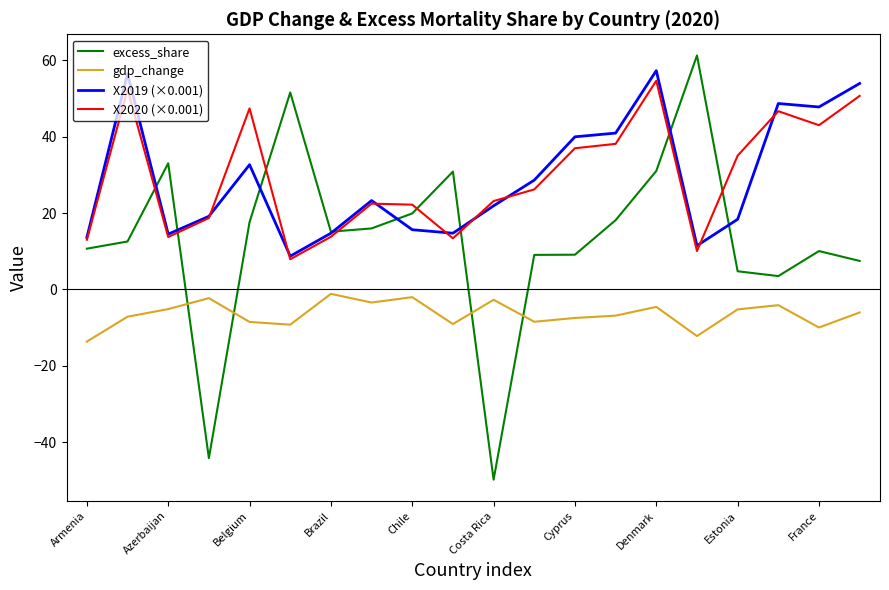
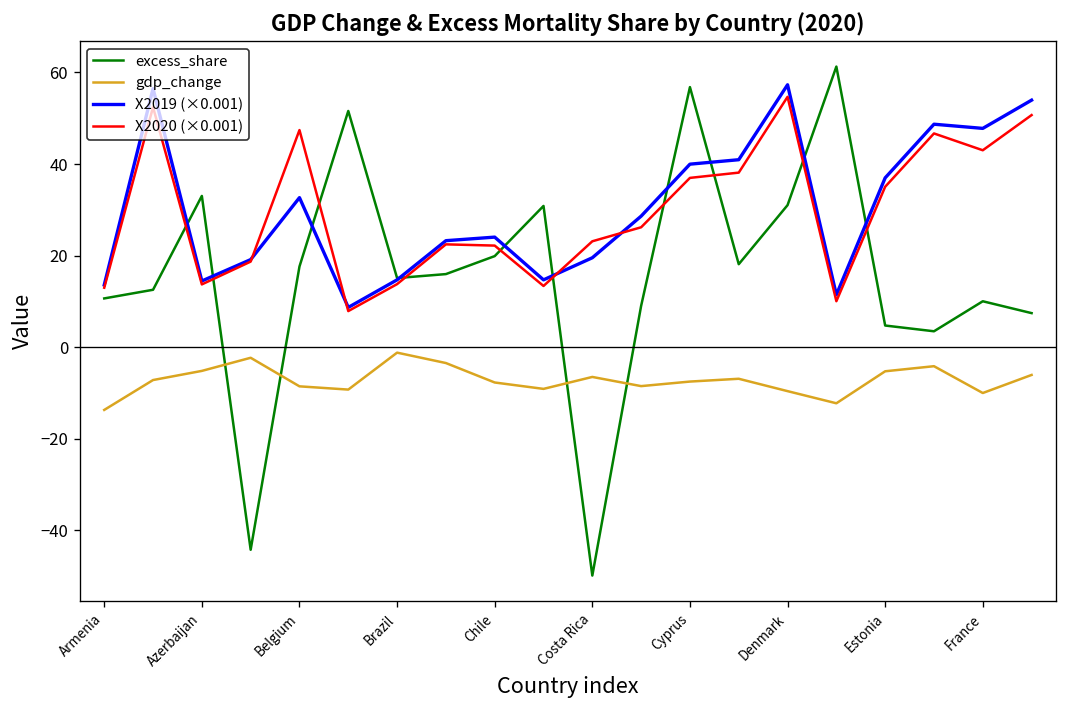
  {
    "excess_share": {
      "Armenia": 11,
      "Azerbaijan": 33,
      "Belgium": 18,
      "Chile": 20,
      "Costa Rica": -50,
-     "Cyprus": 9,
+     "Cyprus": 57,
      "Denmark": 31,
      "Estonia": 5,
      "France": 10
    },
    "gdp_change": {
      "Armenia": -14,
      "Azerbaijan": -5,
      "Belgium": -9,
      "Brazil": -1,
-     "Chile": -2,
-     "Costa Rica": -3,
+     "Chile": -8,
+     "Costa Rica": -6,
      "Cyprus": -7,
-     "Denmark": -5,
+     "Denmark": -10,
      "Estonia": -5,
      "France": -10
    },
    "X2019 (×0.001)": {
      "Azerbaijan": 14,
      "Belgium": 33,
-     "Chile": 16,
-     "Costa Rica": 22,
+     "Chile": 24,
+     "Costa Rica": 20,
      "Cyprus": 40,
      "Denmark": 57,
-     "Estonia": 18,
+     "Estonia": 37,
      "France": 48
    },
    "X2020 (×0.001)": {
      "Azerbaijan": 14,
      "Belgium": 47,
      "Brazil": 14,
      "Chile": 22,
      "Costa Rica": 23,
      "Cyprus": 37,
      "Denmark": 55,
      "Estonia": 35,
      "France": 43
    }
  }
